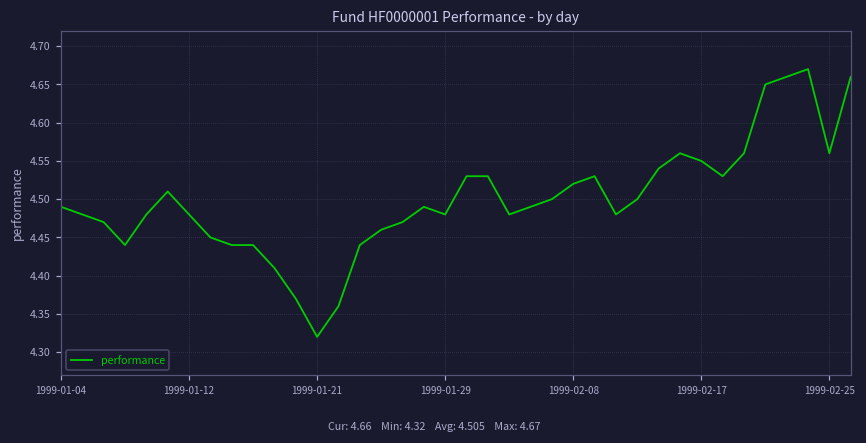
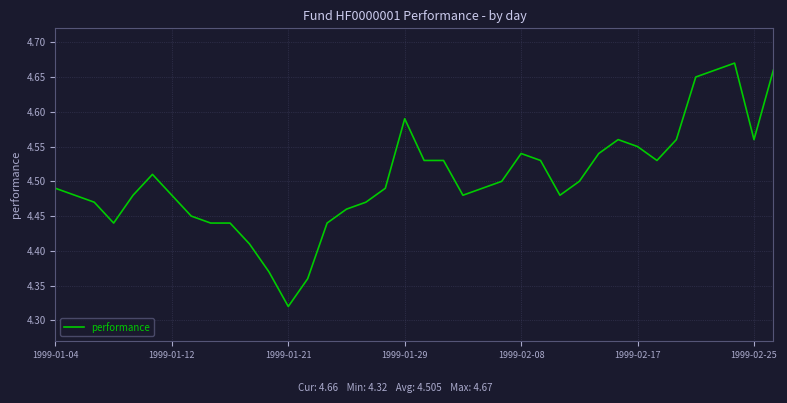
  {
    "1999-01-04": 4.49,
    "1999-01-12": 4.48,
    "1999-01-21": 4.32,
-   "1999-01-29": 4.48,
-   "1999-02-08": 4.52,
+   "1999-01-29": 4.59,
+   "1999-02-08": 4.54,
    "1999-02-17": 4.55,
    "1999-02-25": 4.56
  }
